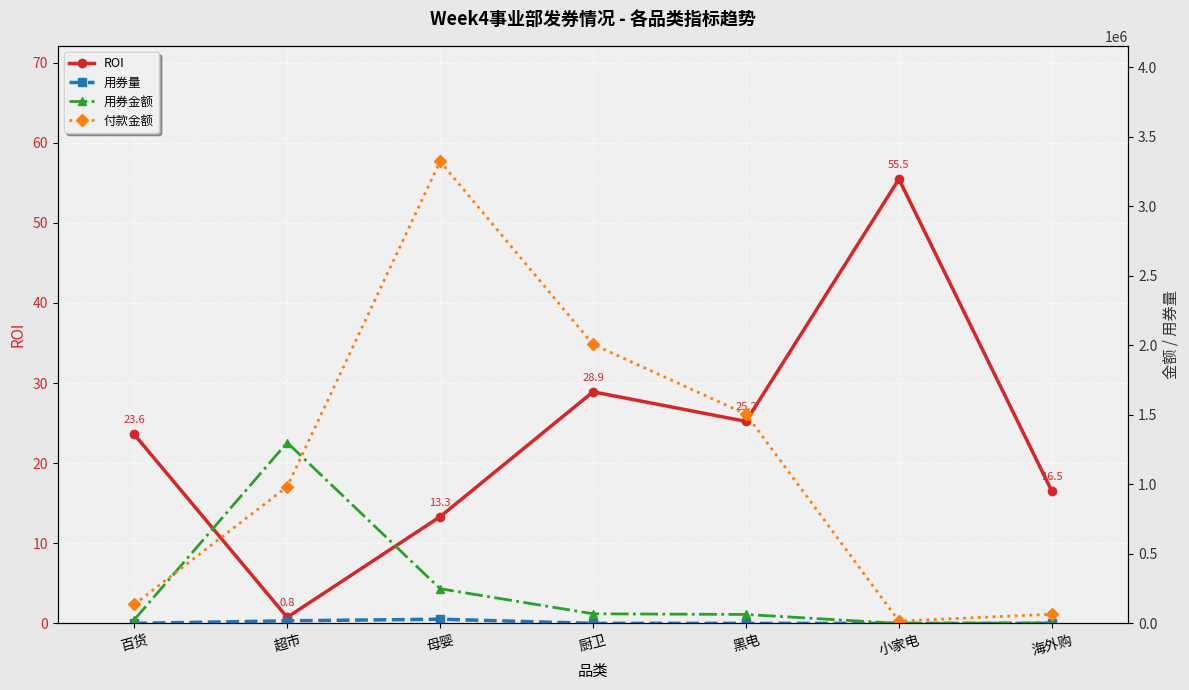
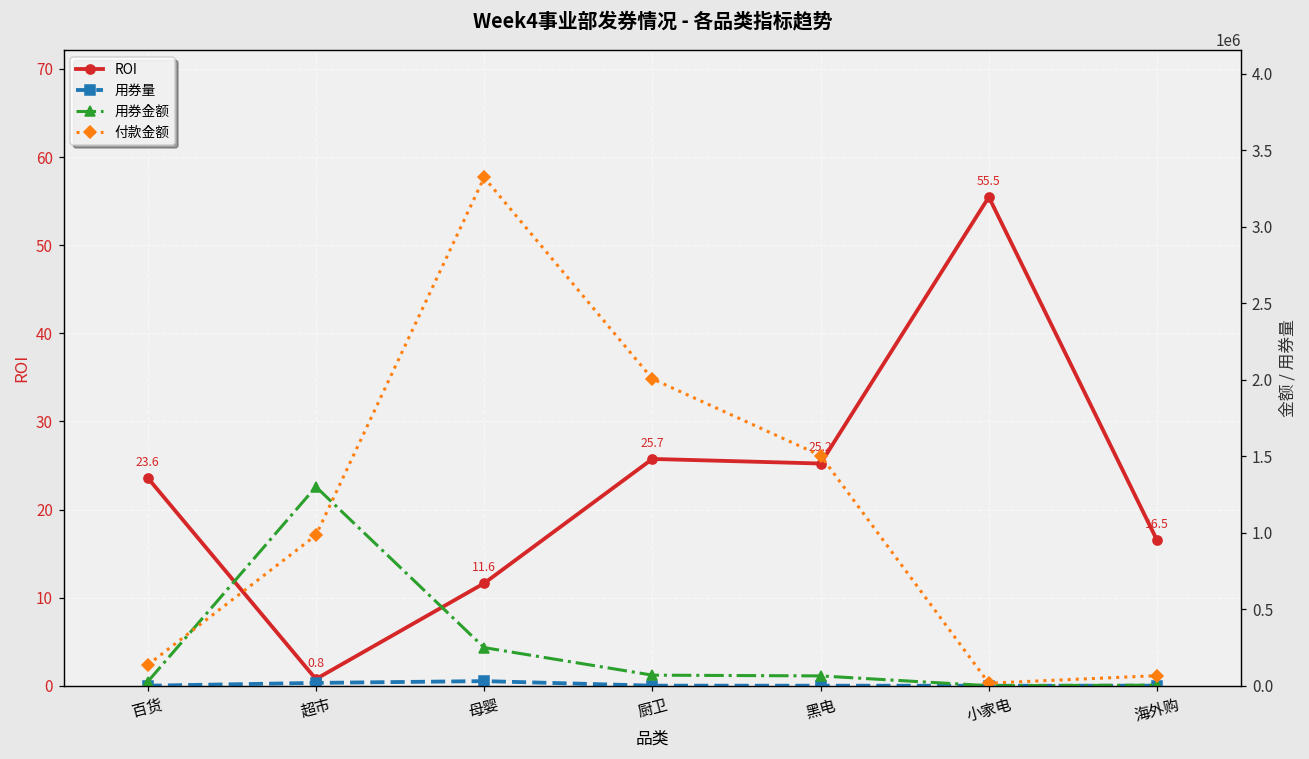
  {
    "ROI": {
      "百货": 23.6,
      "超市": 0.8,
-     "母婴": 13.3,
-     "厨卫": 28.9,
+     "母婴": 11.6,
+     "厨卫": 25.7,
      "小家电": 55.5,
      "海外购": 16.5
    }
  }
